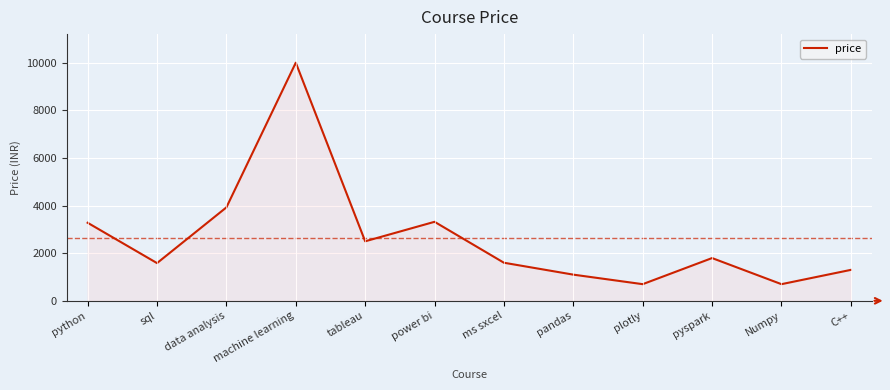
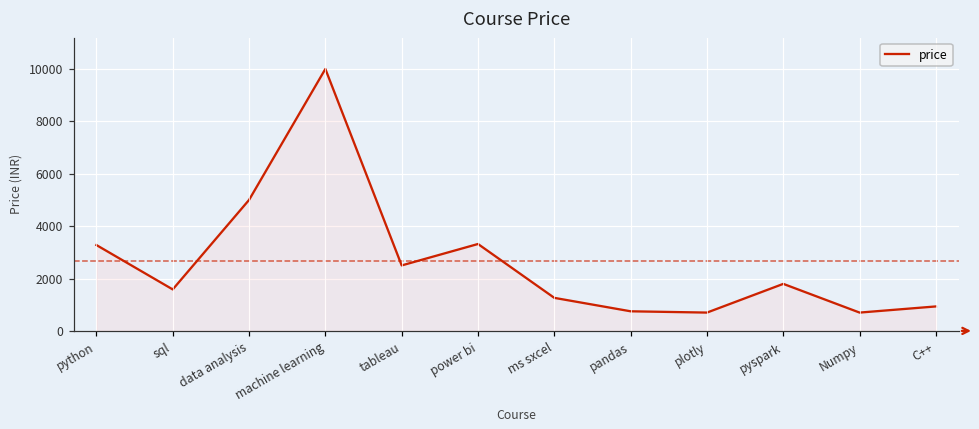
  {
    "python": 3300,
    "sql": 1600,
-   "data analysis": 3900,
+   "data analysis": 5000,
    "machine learning": 10000,
    "tableau": 2500,
    "power bi": 3300,
-   "ms sxcel": 1600,
-   "pandas": 1100,
+   "ms sxcel": 1300,
+   "pandas": 700,
    "plotly": 700,
    "pyspark": 1800,
    "Numpy": 700,
-   "C++": 1300
+   "C++": 900
  }
